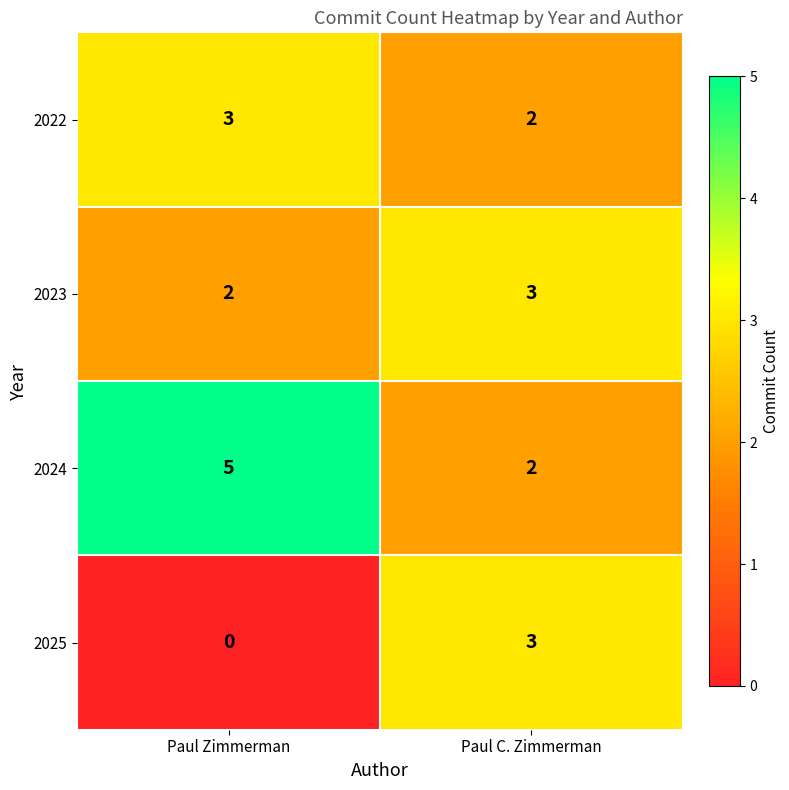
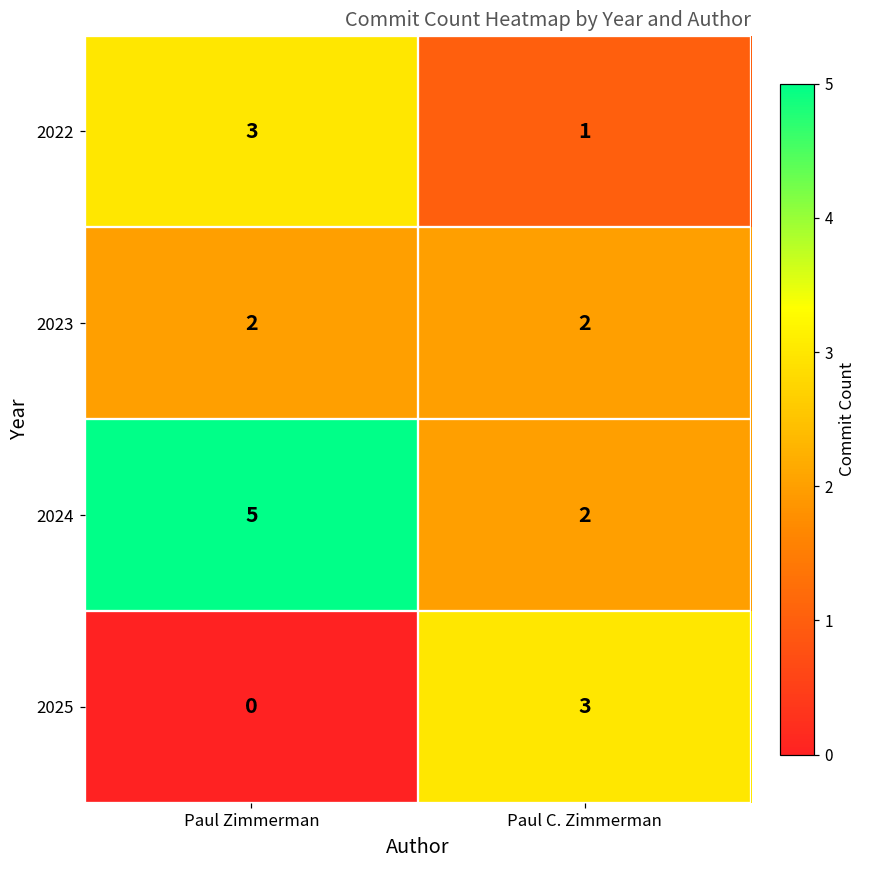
  {
    "2022": {
      "Paul Zimmerman": 3,
-     "Paul C. Zimmerman": 2
+     "Paul C. Zimmerman": 1
    },
    "2023": {
      "Paul Zimmerman": 2,
-     "Paul C. Zimmerman": 3
+     "Paul C. Zimmerman": 2
    },
    "2024": {
      "Paul Zimmerman": 5,
      "Paul C. Zimmerman": 2
    },
    "2025": {
      "Paul Zimmerman": 0,
      "Paul C. Zimmerman": 3
    }
  }
